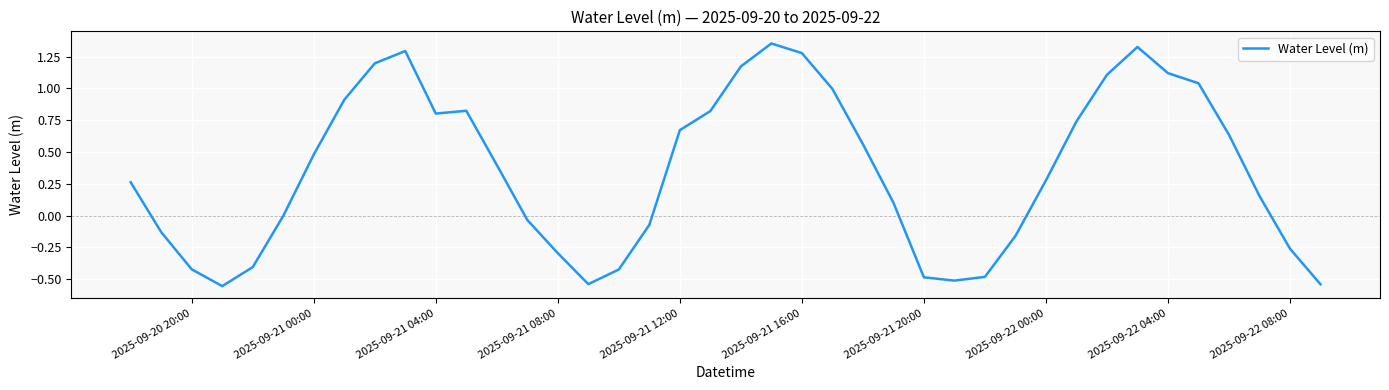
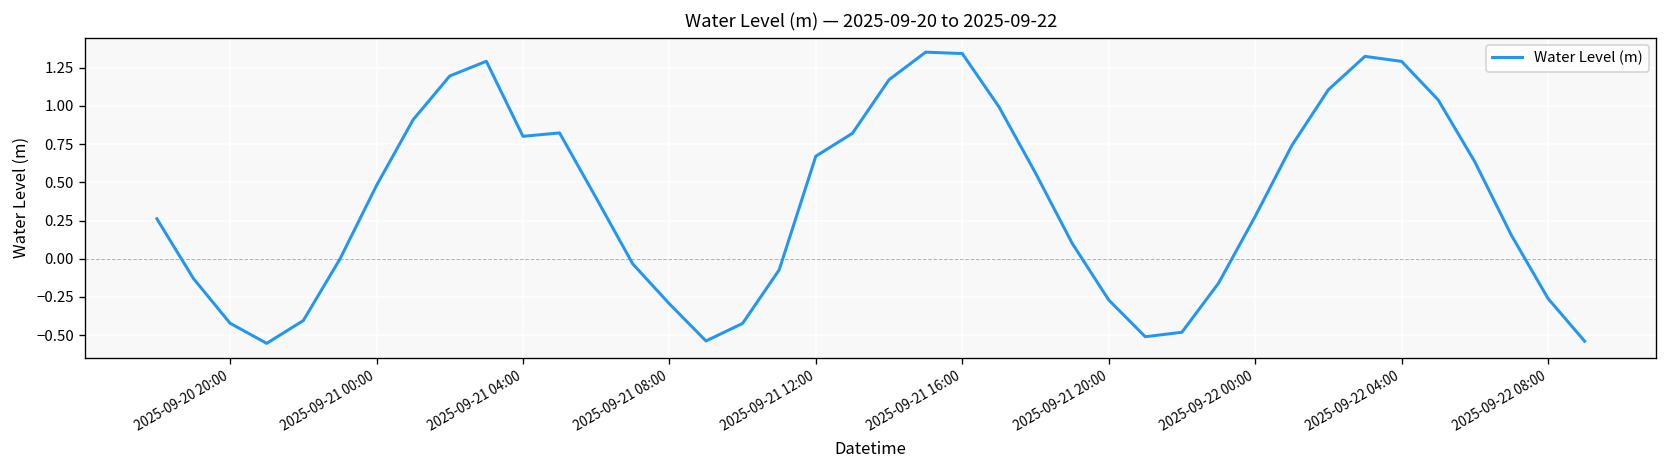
  {
    "2025-09-20 20:00": -0.42,
    "2025-09-21 00:00": 0.48,
    "2025-09-21 04:00": 0.80,
    "2025-09-21 08:00": -0.29,
    "2025-09-21 12:00": 0.67,
-   "2025-09-21 16:00": 1.28,
-   "2025-09-21 20:00": -0.48,
+   "2025-09-21 16:00": 1.34,
+   "2025-09-21 20:00": -0.27,
    "2025-09-22 00:00": 0.28,
-   "2025-09-22 04:00": 1.12,
+   "2025-09-22 04:00": 1.29,
    "2025-09-22 08:00": -0.26
  }
